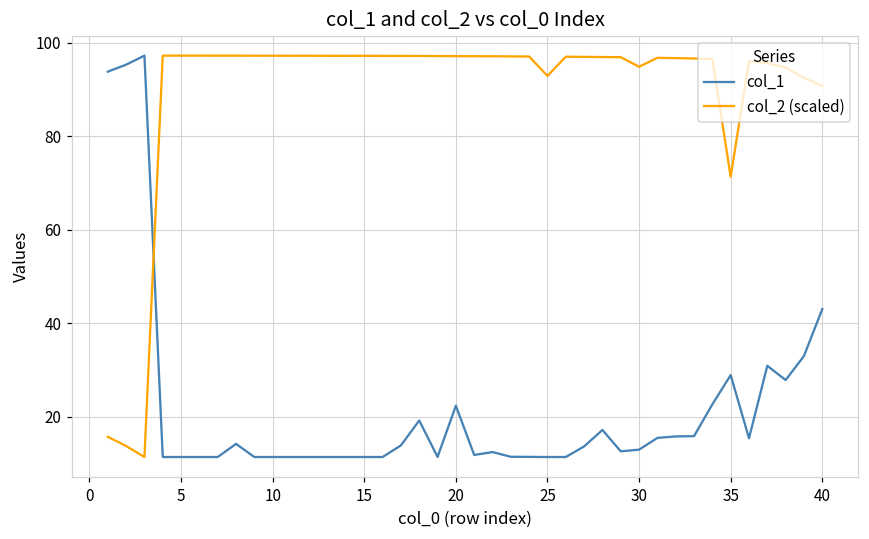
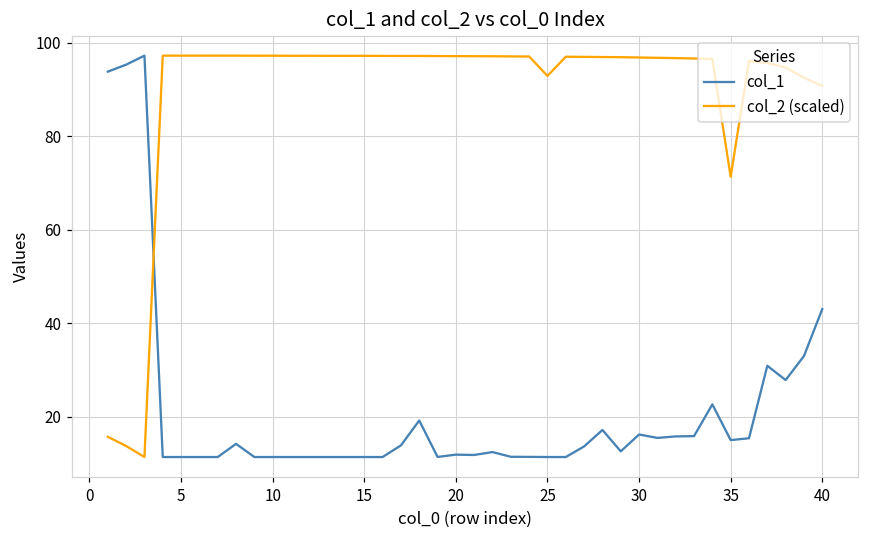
  {
    "col_1": {
      "5": 11,
      "10": 11,
      "15": 11,
-     "20": 22,
+     "20": 12,
      "25": 11,
-     "30": 13,
-     "35": 29,
+     "30": 16,
+     "35": 15,
      "40": 43
    },
    "col_2 (scaled)": {
      "5": 97,
      "10": 97,
      "15": 97,
      "20": 97,
      "25": 93,
-     "30": 95,
+     "30": 97,
      "35": 71
    }
  }
